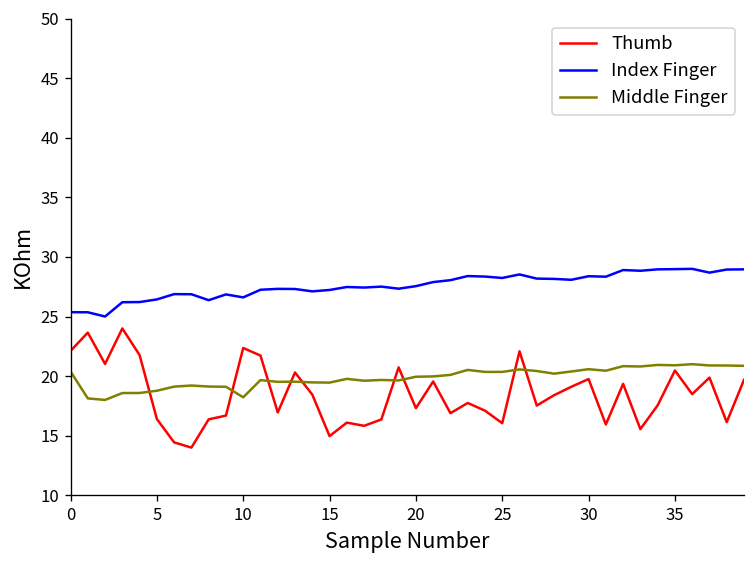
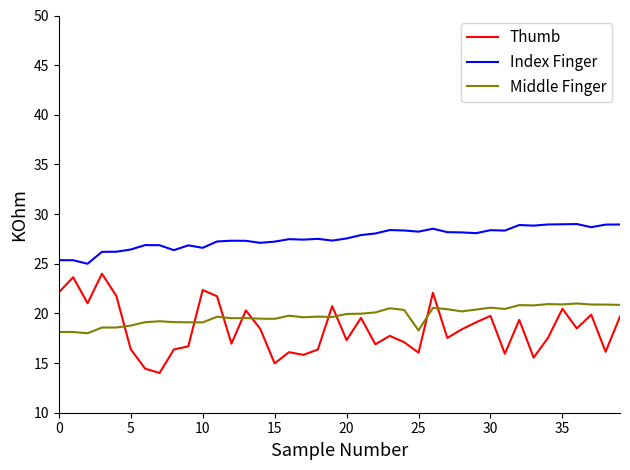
  {
    "Thumb": {
      "0": 22,
      "5": 16,
      "10": 22,
      "15": 15,
      "20": 17,
      "25": 16,
      "30": 20,
      "35": 20
    },
    "Index Finger": {
      "0": 25,
      "5": 26,
      "10": 27,
      "15": 27,
      "20": 28,
      "25": 28,
      "30": 28,
      "35": 29
    },
    "Middle Finger": {
-     "0": 20,
+     "0": 18,
      "5": 19,
-     "10": 18,
+     "10": 19,
      "15": 19,
      "20": 20,
-     "25": 20,
+     "25": 18,
      "30": 21,
      "35": 21
    }
  }
